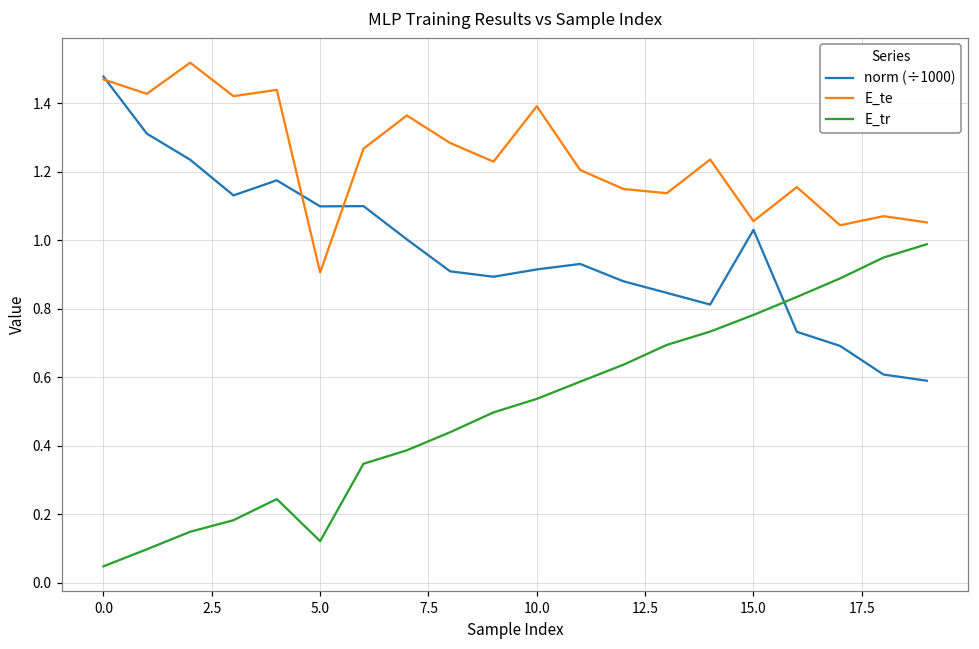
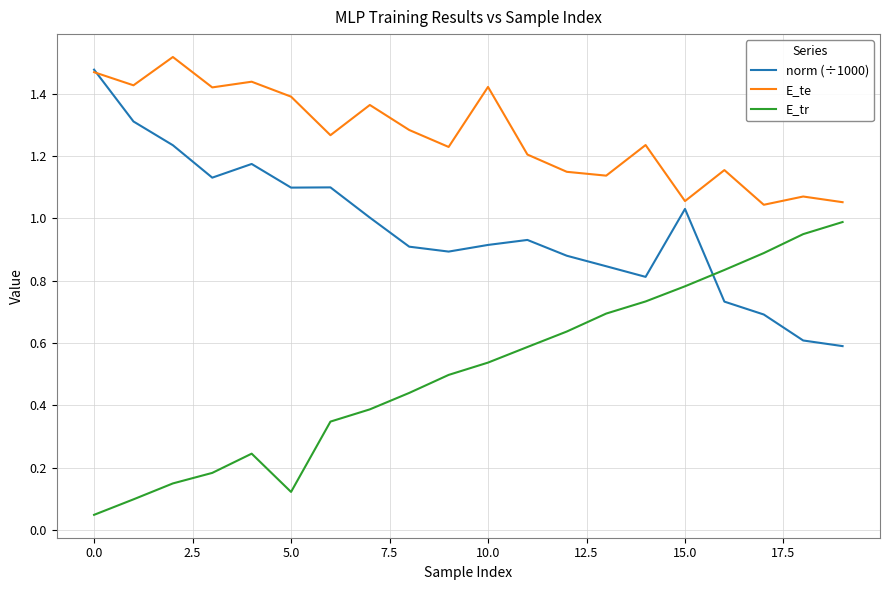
  {
    "norm (÷1000)": {
      "5.0": 1.10,
      "10.0": 0.91,
      "15.0": 1.03
    },
    "E_te": {
-     "5.0": 0.91,
-     "10.0": 1.39,
+     "5.0": 1.39,
+     "10.0": 1.42,
      "15.0": 1.06
    },
    "E_tr": {
      "0.0": 0.05,
      "5.0": 0.12,
      "10.0": 0.54,
      "15.0": 0.78
    }
  }
